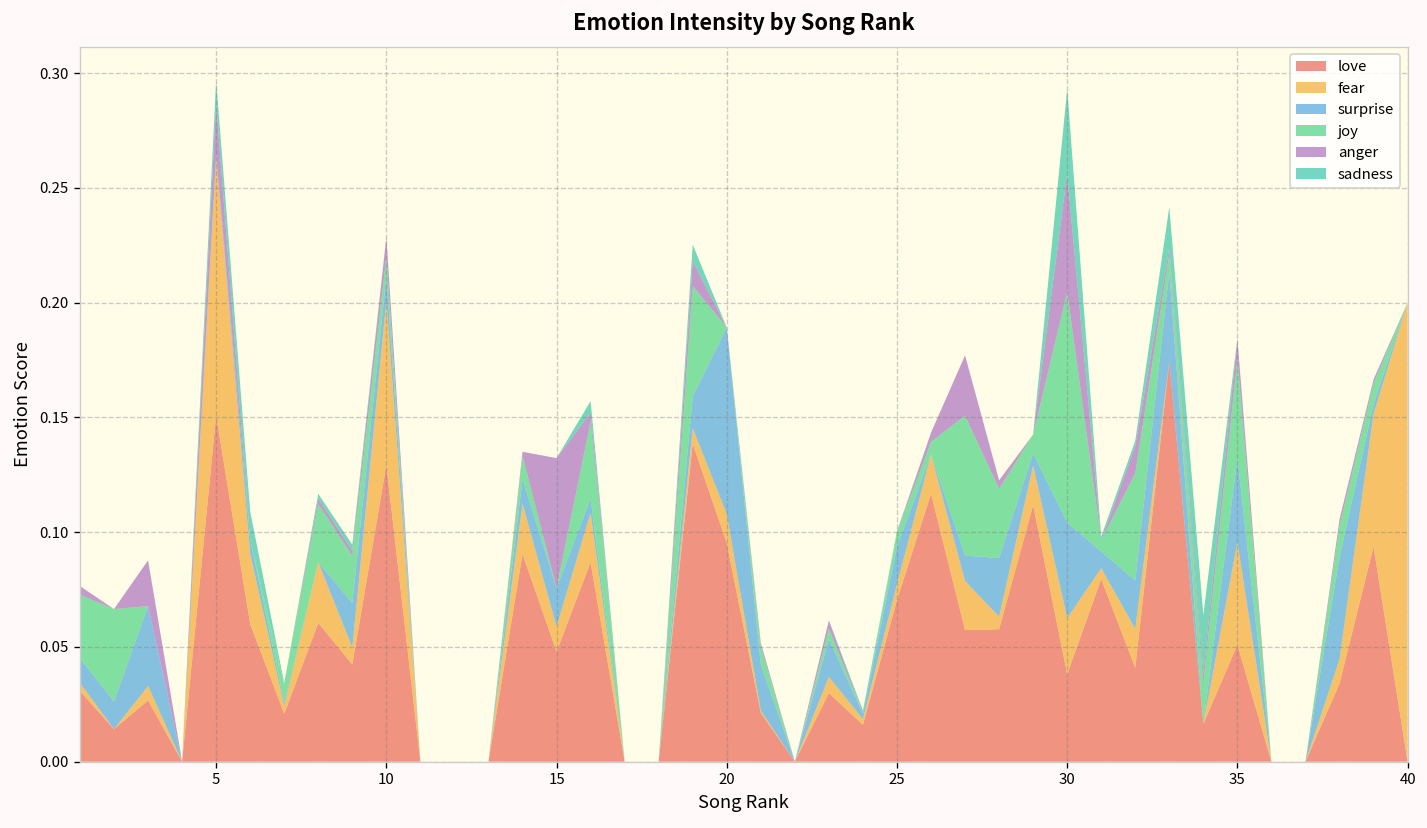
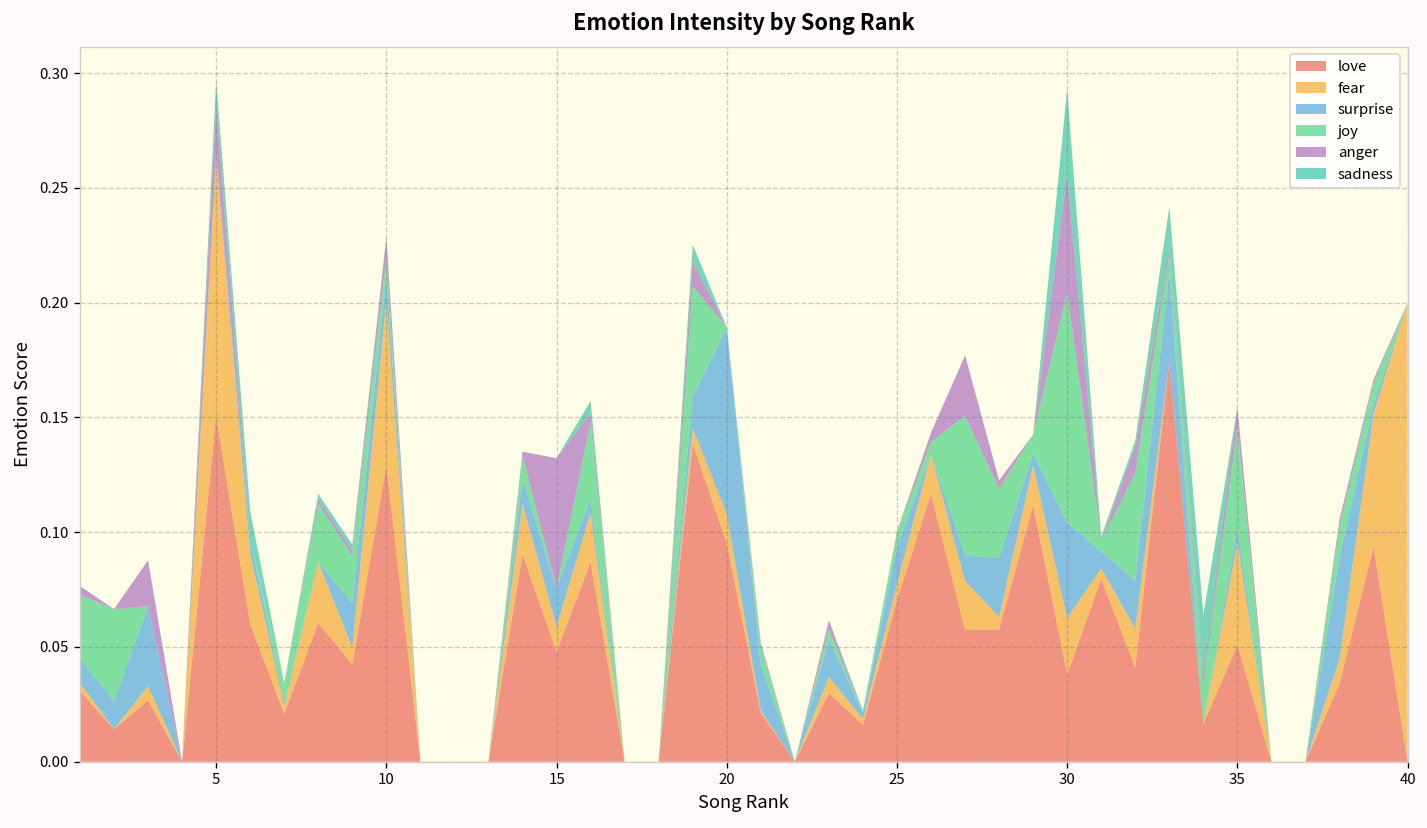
  {
    "love": {
      "5": 0.151,
      "10": 0.129,
      "15": 0.048,
      "20": 0.095,
      "25": 0.070,
      "30": 0.038,
      "35": 0.051,
      "40": 0.000
    },
    "fear": {
      "5": 0.112,
      "10": 0.072,
      "15": 0.011,
      "20": 0.013,
      "25": 0.007,
      "30": 0.024,
      "35": 0.045
    },
    "surprise": {
      "10": 0.011,
      "25": 0.016,
      "30": 0.042,
-     "35": 0.037
+     "35": 0.007
    },
    "anger": {
      "5": 0.022,
      "30": 0.052
    }
  }
